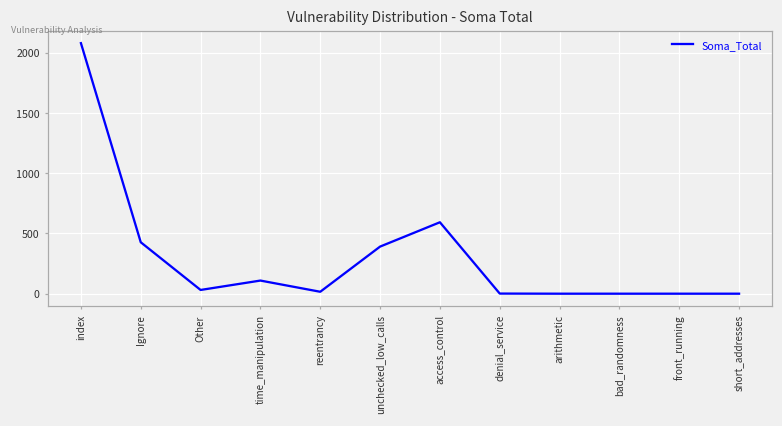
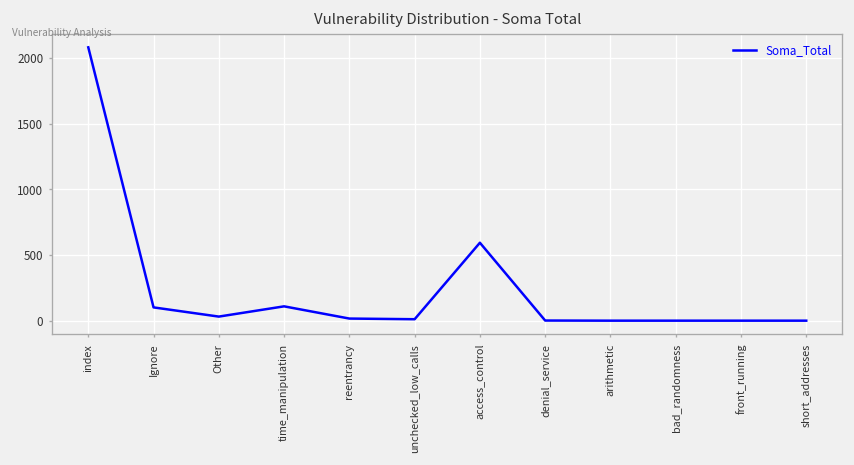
  {
    "index": 2080,
-   "Ignore": 430,
+   "Ignore": 100,
    "Other": 30,
    "time_manipulation": 110,
    "reentrancy": 20,
-   "unchecked_low_calls": 390,
+   "unchecked_low_calls": 10,
    "access_control": 590,
    "denial_service": 0,
    "arithmetic": 0,
    "bad_randomness": 0,
    "front_running": 0,
    "short_addresses": 0
  }
